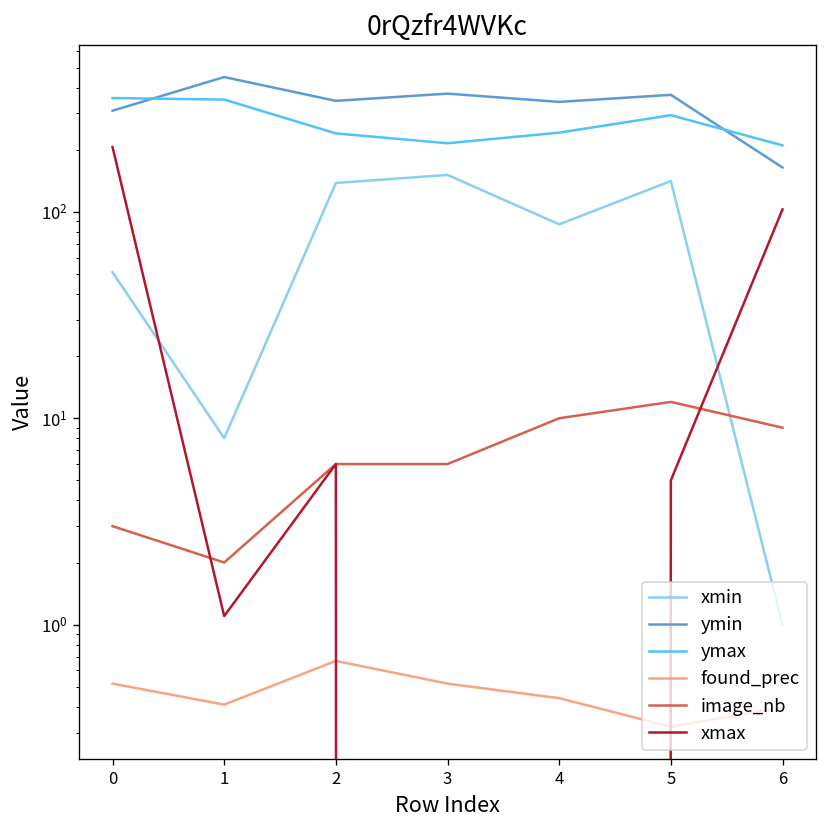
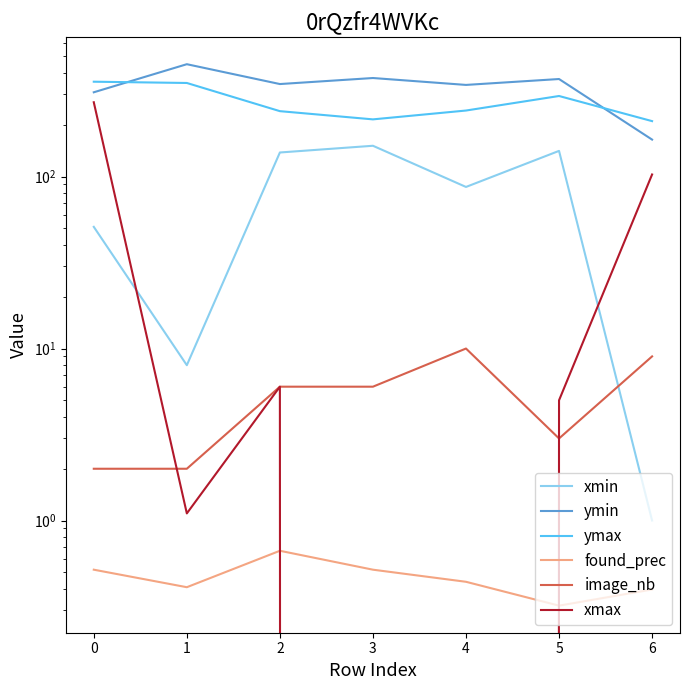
  {
    "found_prec": {
      "0": 0.52,
      "1": 0.41,
      "2": 0.67,
      "3": 0.52,
      "4": 0.44
    },
    "image_nb": {
-     "0": 3,
+     "0": 2,
      "1": 2,
      "3": 6,
      "4": 10,
-     "5": 12,
+     "5": 3,
      "6": 9
    },
    "xmax": {
-     "0": 210,
+     "0": 270,
      "1": 1.1,
      "5": 5,
      "6": 100
    }
  }
